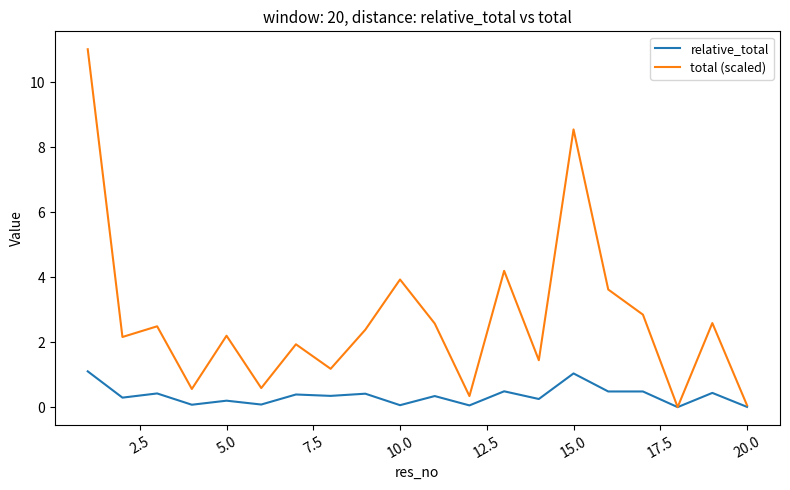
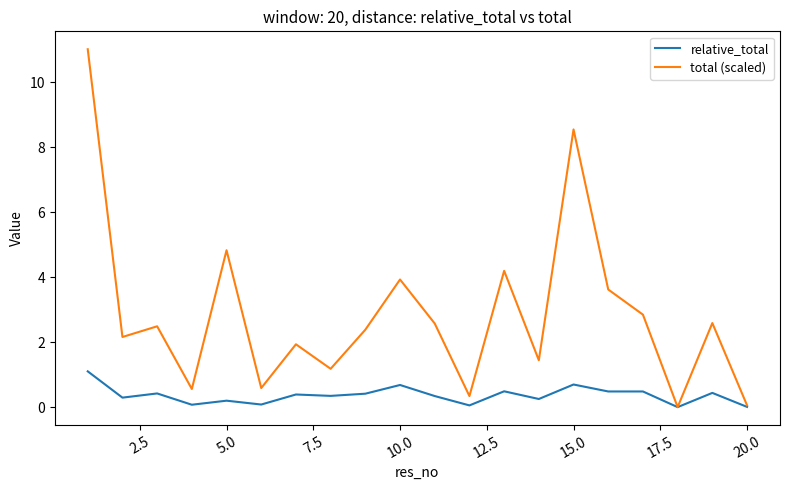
  {
    "relative_total": {
      "5.0": 0.2,
-     "10.0": 0.1,
-     "15.0": 1.0
+     "10.0": 0.7,
+     "15.0": 0.7
    },
    "total (scaled)": {
-     "5.0": 2.2,
+     "5.0": 4.8,
      "10.0": 3.9,
      "15.0": 8.5
    }
  }
